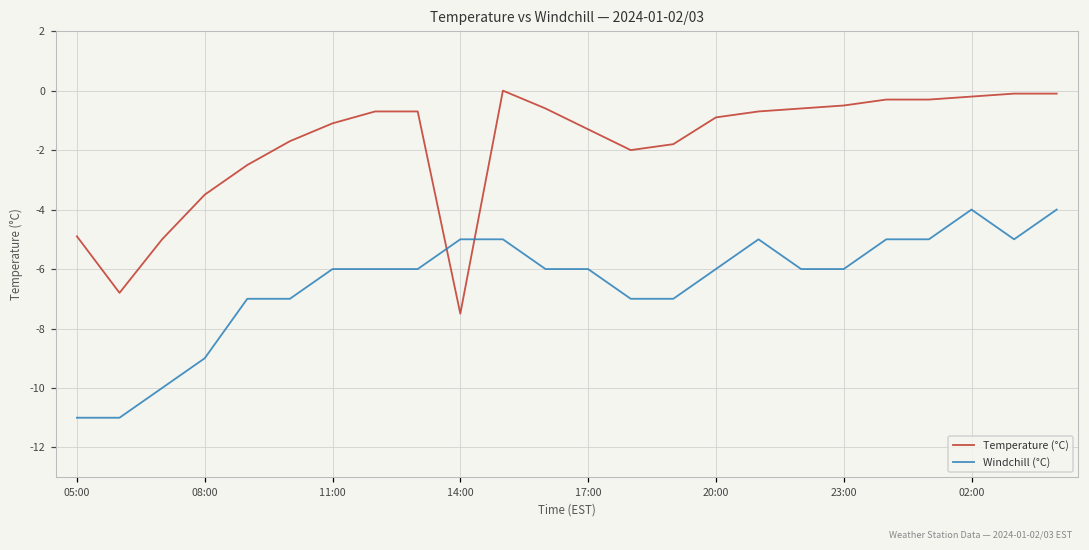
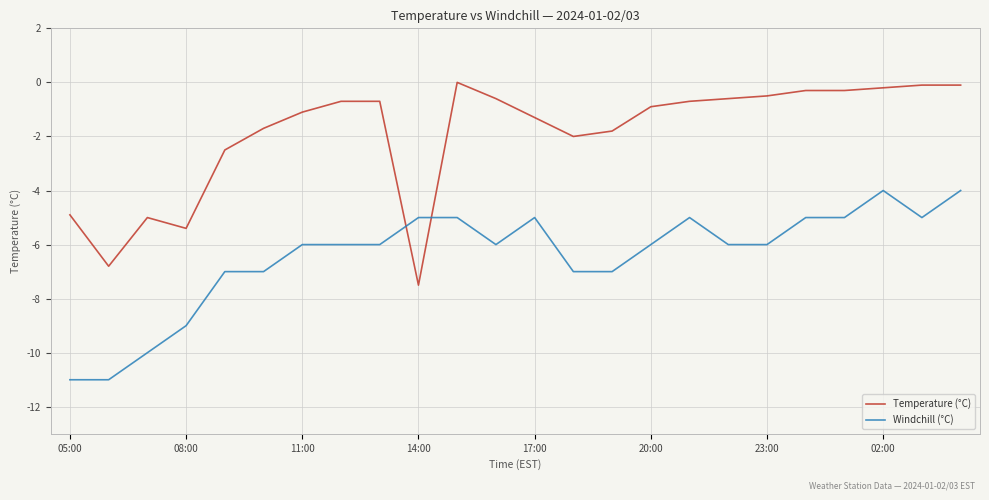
  {
    "Temperature (°C)": {
      "05:00": -4.9,
-     "08:00": -3.5,
+     "08:00": -5.4,
      "11:00": -1.1,
      "14:00": -7.5,
      "17:00": -1.3,
      "20:00": -0.9,
      "23:00": -0.5,
      "02:00": -0.2
    },
    "Windchill (°C)": {
      "05:00": -11,
      "08:00": -9,
      "11:00": -6,
      "14:00": -5,
-     "17:00": -6,
+     "17:00": -5,
      "20:00": -6,
      "23:00": -6,
      "02:00": -4
    }
  }
